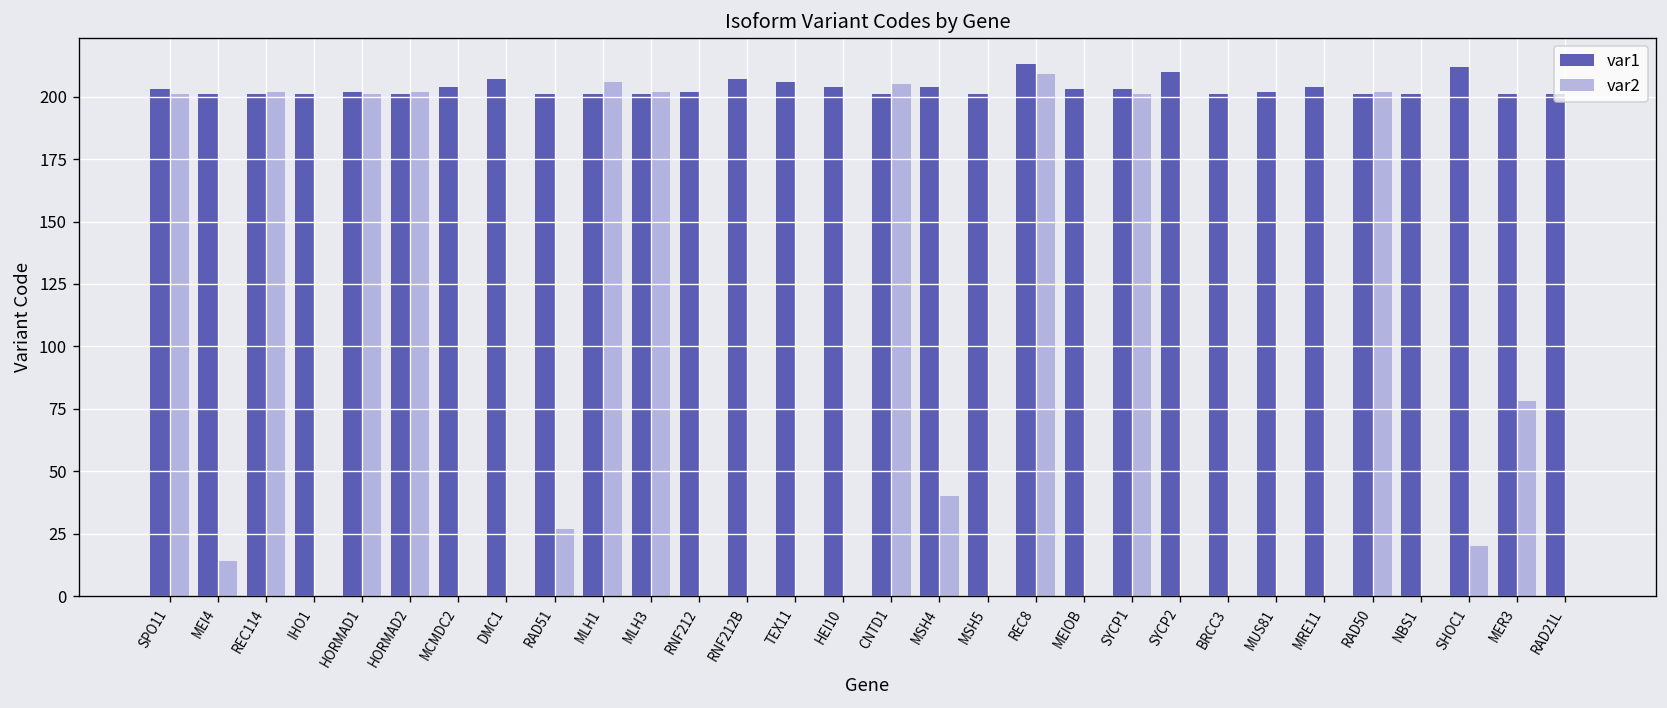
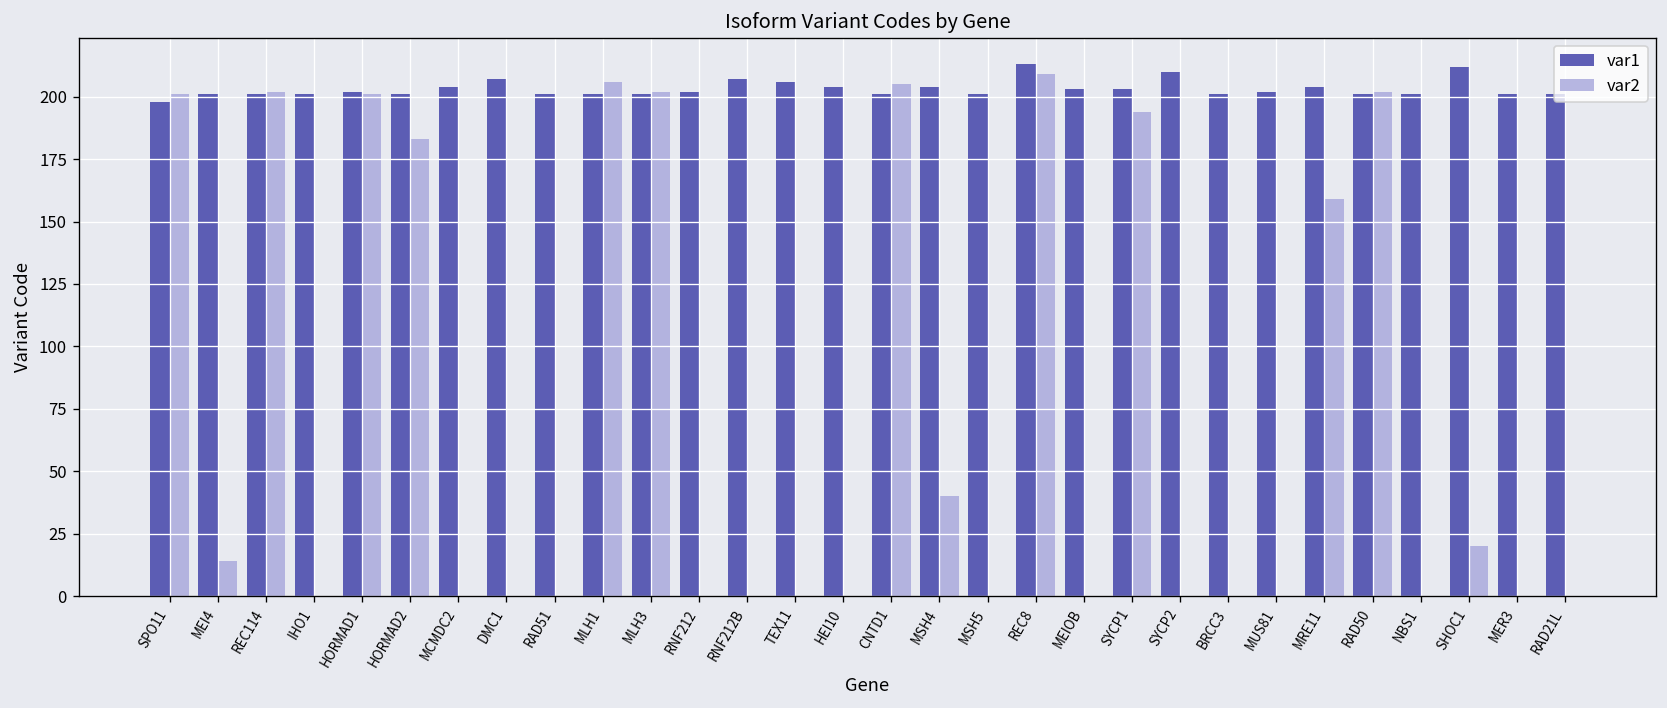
  {
    "var1": {
-     "SPO11": 203,
+     "SPO11": 198,
      "MEI4": 201,
      "REC114": 201,
      "IHO1": 201,
      "HORMAD1": 202,
      "HORMAD2": 201,
      "MCMDC2": 204,
      "DMC1": 207,
      "RAD51": 201,
      "MLH1": 201,
      "MLH3": 201,
      "RNF212": 202,
      "RNF212B": 207,
      "TEX11": 206,
      "HEI10": 204,
      "CNTD1": 201,
      "MSH4": 204,
      "MSH5": 201,
      "REC8": 213,
      "MEIOB": 203,
      "SYCP1": 203,
      "SYCP2": 210,
      "BRCC3": 201,
      "MUS81": 202,
      "MRE11": 204,
      "RAD50": 201,
      "NBS1": 201,
      "SHOC1": 212,
      "MER3": 201
    },
    "var2": {
      "SPO11": 201,
      "MEI4": 14,
      "REC114": 202,
      "IHO1": 0,
      "HORMAD1": 201,
-     "HORMAD2": 202,
+     "HORMAD2": 183,
      "MCMDC2": 0,
      "DMC1": 0,
-     "RAD51": 27,
+     "RAD51": 0,
      "MLH1": 206,
      "MLH3": 202,
      "RNF212": 0,
      "RNF212B": 0,
      "TEX11": 0,
      "HEI10": 0,
      "CNTD1": 205,
      "MSH4": 40,
      "MSH5": 0,
      "REC8": 209,
      "MEIOB": 0,
-     "SYCP1": 201,
+     "SYCP1": 194,
      "SYCP2": 0,
      "BRCC3": 0,
      "MUS81": 0,
-     "MRE11": 0,
+     "MRE11": 159,
      "RAD50": 202,
      "NBS1": 0,
      "SHOC1": 20,
-     "MER3": 78,
+     "MER3": 0,
      "RAD21L": 0
    }
  }
